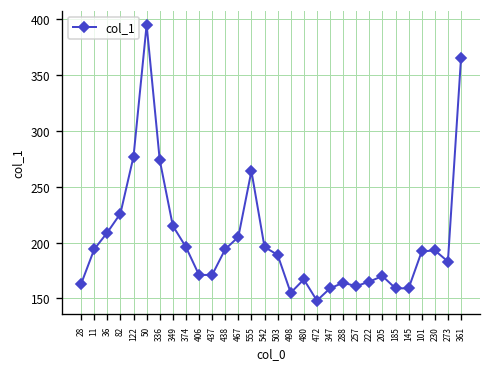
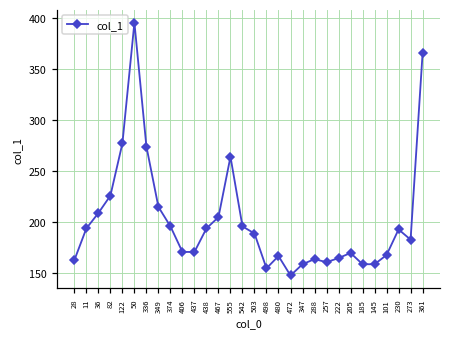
  {
    "28": 160,
    "11": 190,
    "36": 210,
    "82": 230,
    "122": 280,
    "50": 400,
    "336": 270,
    "349": 220,
    "374": 200,
    "406": 170,
    "437": 170,
    "438": 190,
    "467": 210,
    "555": 260,
    "542": 200,
    "503": 190,
    "498": 160,
    "480": 170,
    "472": 150,
    "347": 160,
    "288": 160,
    "257": 160,
    "222": 170,
    "205": 170,
    "185": 160,
    "145": 160,
-   "101": 190,
+   "101": 170,
    "230": 190,
    "273": 180,
    "361": 370
  }
